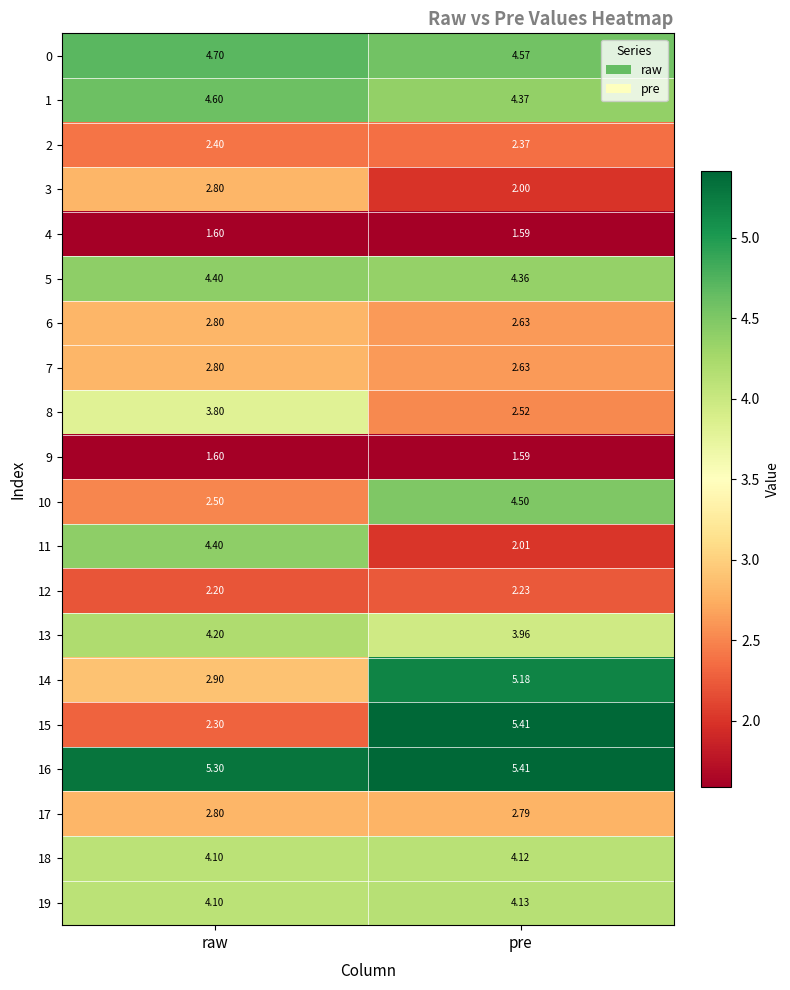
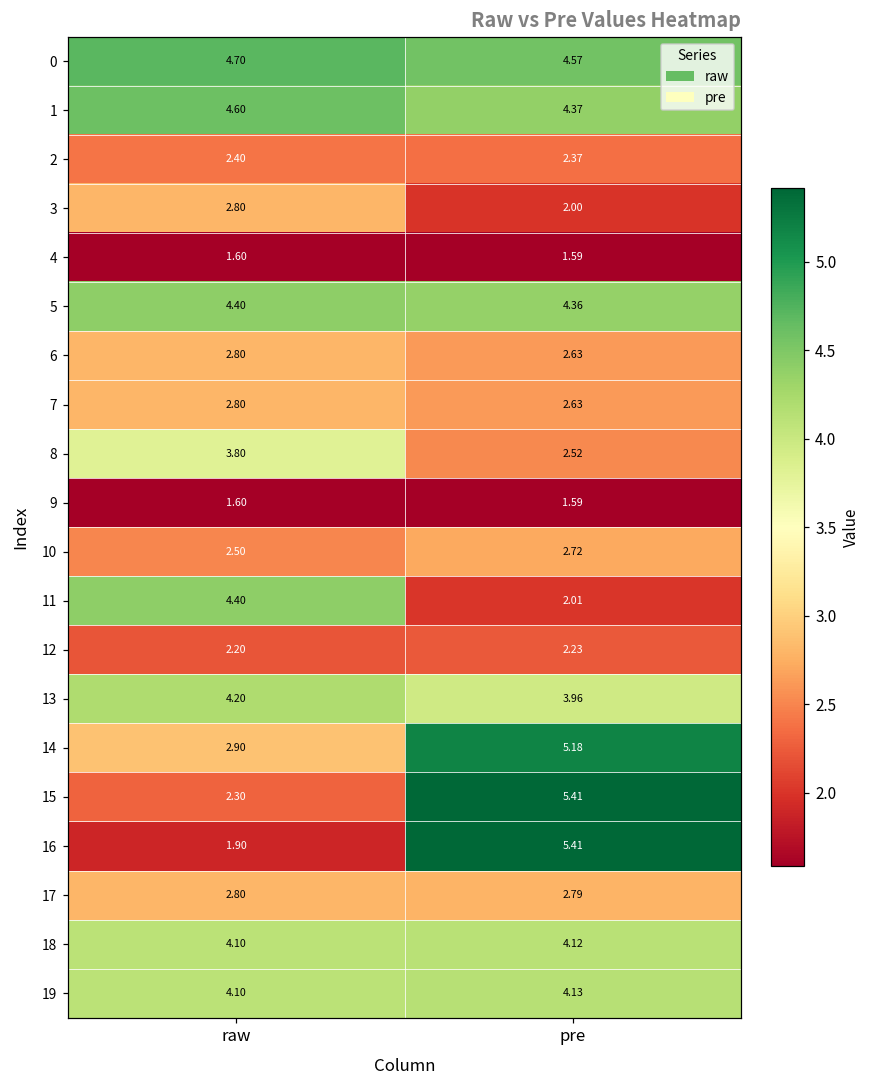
  {
    "0": {
      "raw": 4.70,
      "pre": 4.57
    },
    "1": {
      "raw": 4.60,
      "pre": 4.37
    },
    "2": {
      "raw": 2.40,
      "pre": 2.37
    },
    "3": {
      "raw": 2.80,
      "pre": 2.00
    },
    "4": {
      "raw": 1.60,
      "pre": 1.59
    },
    "5": {
      "raw": 4.40,
      "pre": 4.36
    },
    "6": {
      "raw": 2.80,
      "pre": 2.63
    },
    "7": {
      "raw": 2.80,
      "pre": 2.63
    },
    "8": {
      "raw": 3.80,
      "pre": 2.52
    },
    "9": {
      "raw": 1.60,
      "pre": 1.59
    },
    "10": {
      "raw": 2.50,
-     "pre": 4.50
+     "pre": 2.72
    },
    "11": {
      "raw": 4.40,
      "pre": 2.01
    },
    "12": {
      "raw": 2.20,
      "pre": 2.23
    },
    "13": {
      "raw": 4.20,
      "pre": 3.96
    },
    "14": {
      "raw": 2.90,
      "pre": 5.18
    },
    "15": {
      "raw": 2.30,
      "pre": 5.41
    },
    "16": {
-     "raw": 5.30,
+     "raw": 1.90,
      "pre": 5.41
    },
    "17": {
      "raw": 2.80,
      "pre": 2.79
    },
    "18": {
      "raw": 4.10,
      "pre": 4.12
    },
    "19": {
      "raw": 4.10,
      "pre": 4.13
    }
  }
